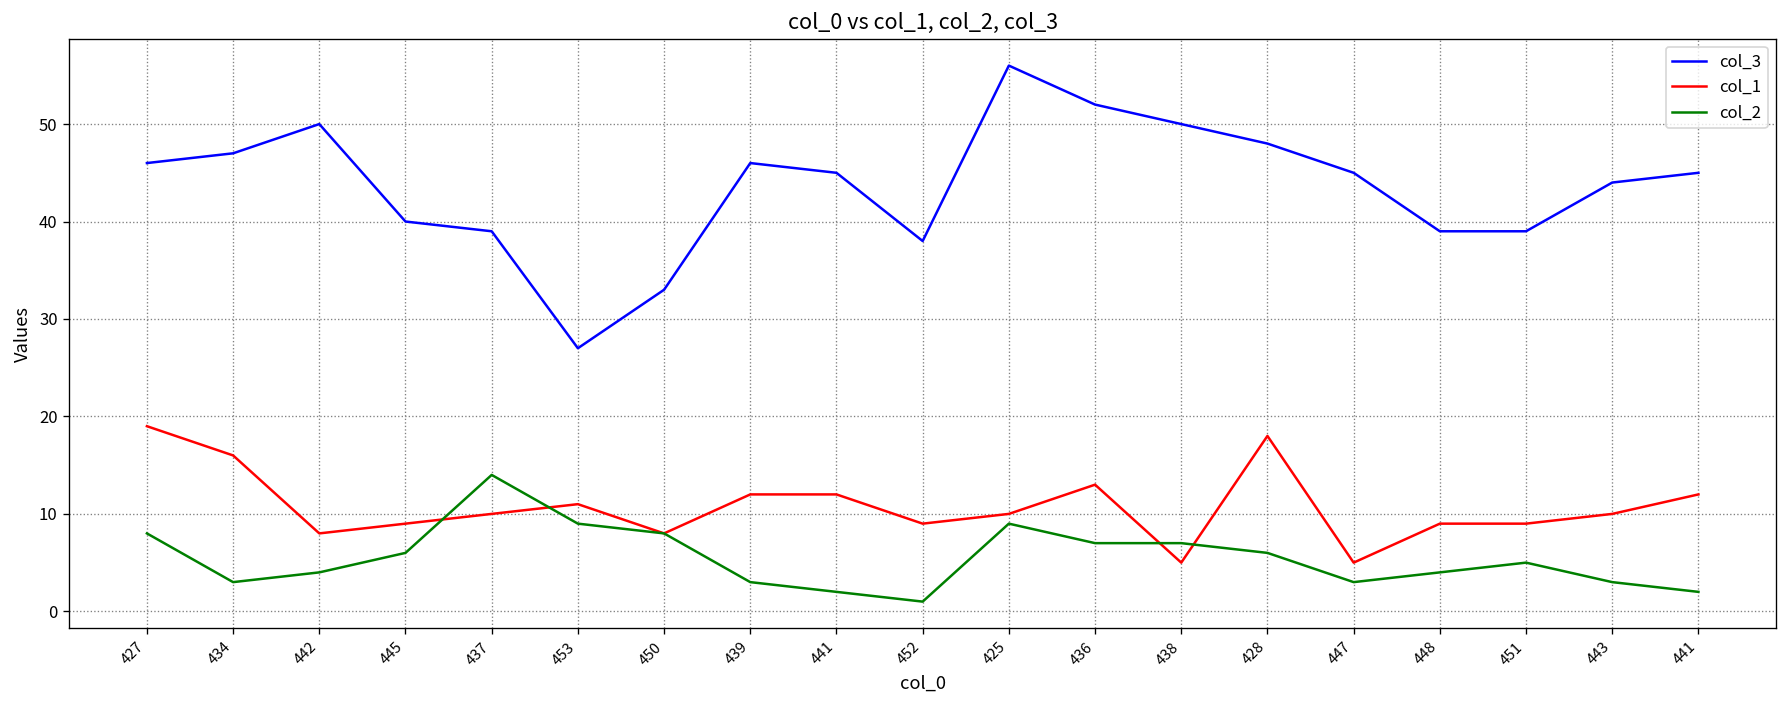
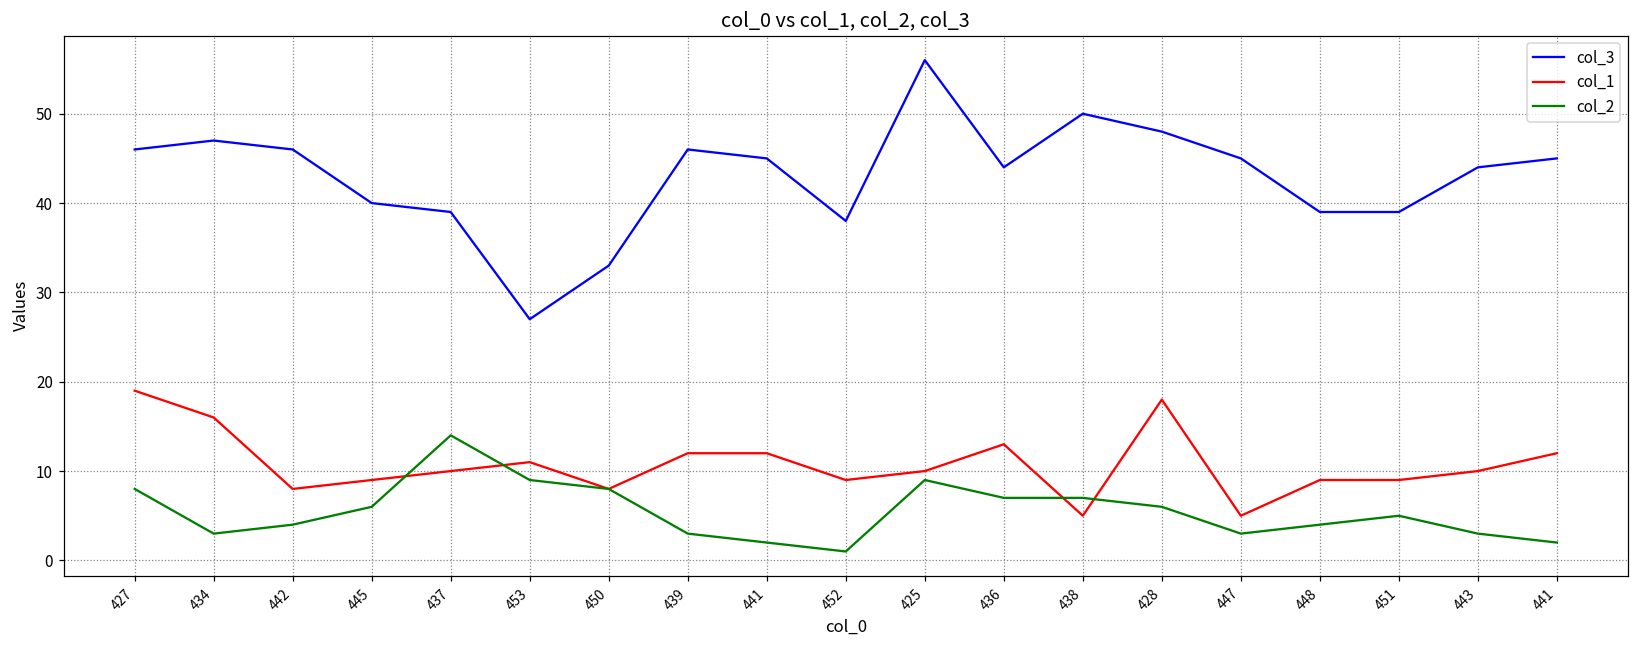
  {
    "col_3": {
      "427": 46,
      "434": 47,
-     "442": 50,
+     "442": 46,
      "445": 40,
      "437": 39,
      "453": 27,
      "450": 33,
      "439": 46,
      "452": 38,
      "425": 56,
-     "436": 52,
+     "436": 44,
      "438": 50,
      "428": 48,
      "447": 45,
      "448": 39,
      "451": 39,
      "443": 44
    },
    "col_1": {
      "427": 19,
      "434": 16,
      "442": 8,
      "445": 9,
      "437": 10,
      "453": 11,
      "439": 12,
      "452": 9,
      "425": 10,
      "436": 13,
      "438": 5,
      "428": 18,
      "447": 5,
      "448": 9,
      "451": 9,
      "443": 10
    },
    "col_2": {
      "427": 8,
      "434": 3,
      "442": 4,
      "445": 6,
      "437": 14,
      "453": 9,
      "439": 3,
      "452": 1,
      "425": 9,
      "436": 7,
      "438": 7,
      "428": 6,
      "447": 3,
      "448": 4,
      "451": 5,
      "443": 3
    }
  }
